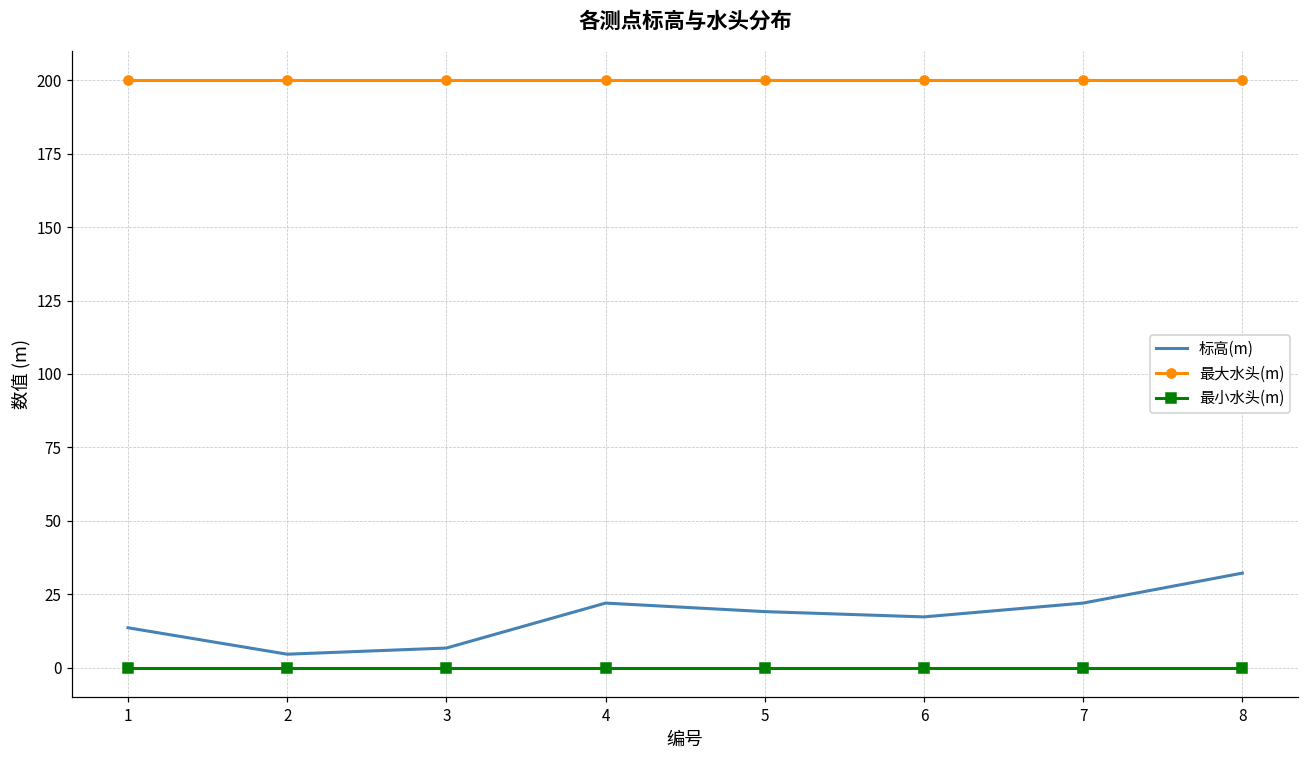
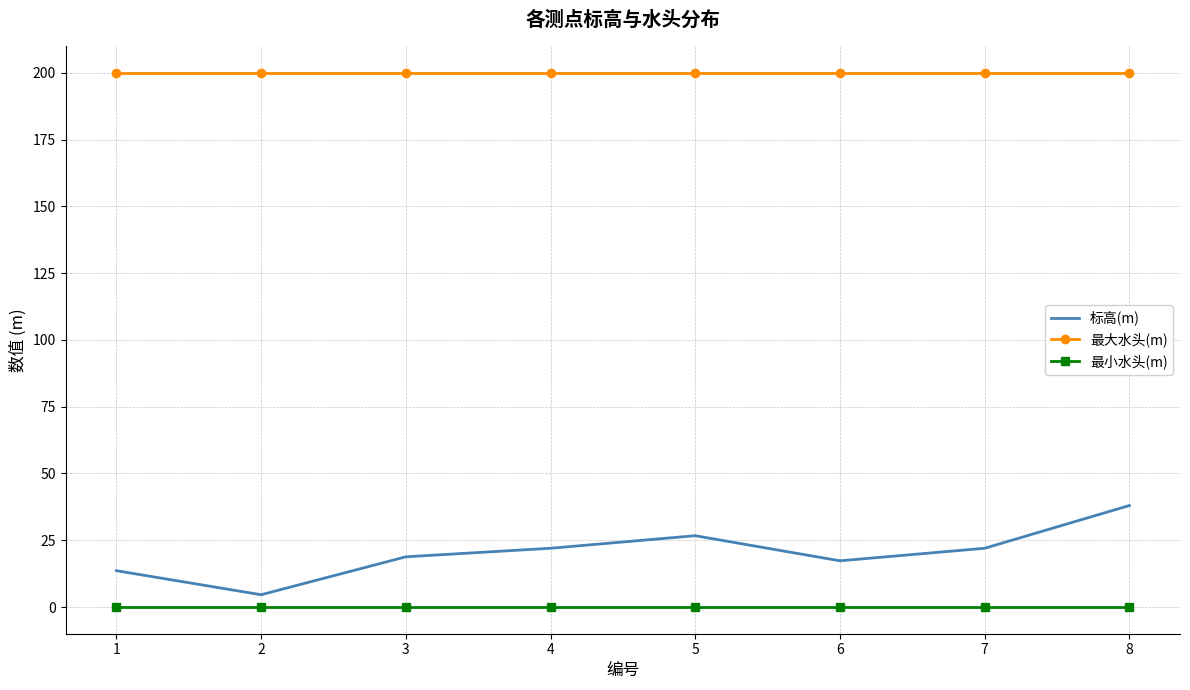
  {
    "标高(m)": {
      "1": 14,
      "2": 5,
-     "3": 7,
+     "3": 19,
      "4": 22,
-     "5": 19,
+     "5": 27,
      "6": 17,
      "7": 22,
-     "8": 32
+     "8": 38
    },
    "最大水头(m)": {
      "1": 200,
      "2": 200,
      "3": 200,
      "4": 200,
      "5": 200,
      "6": 200,
      "7": 200,
      "8": 200
    },
    "最小水头(m)": {
      "1": 0,
      "2": 0,
      "3": 0,
      "4": 0,
      "5": 0,
      "6": 0,
      "7": 0,
      "8": 0
    }
  }
